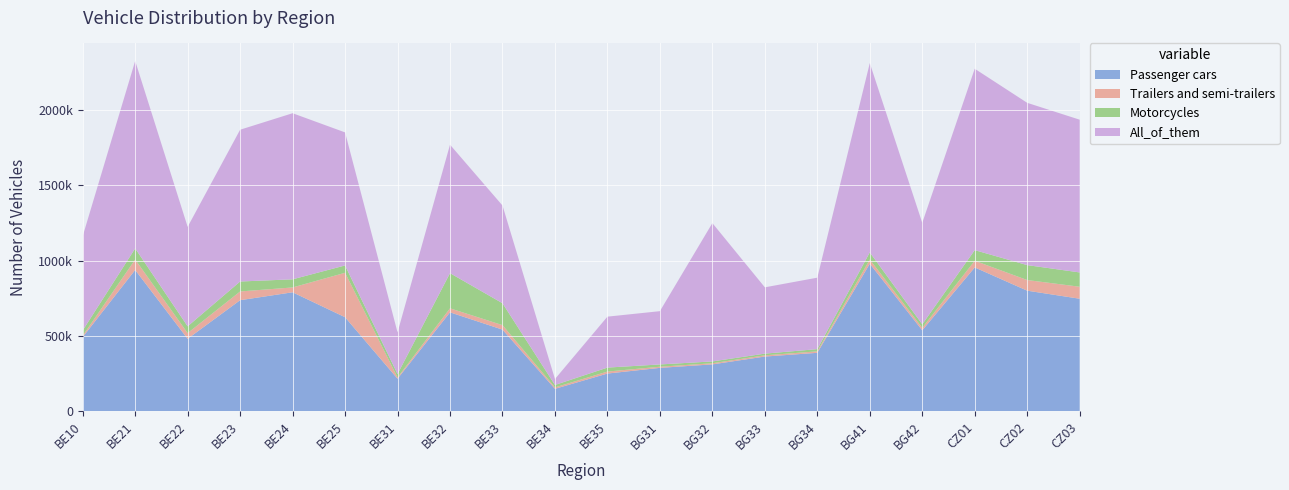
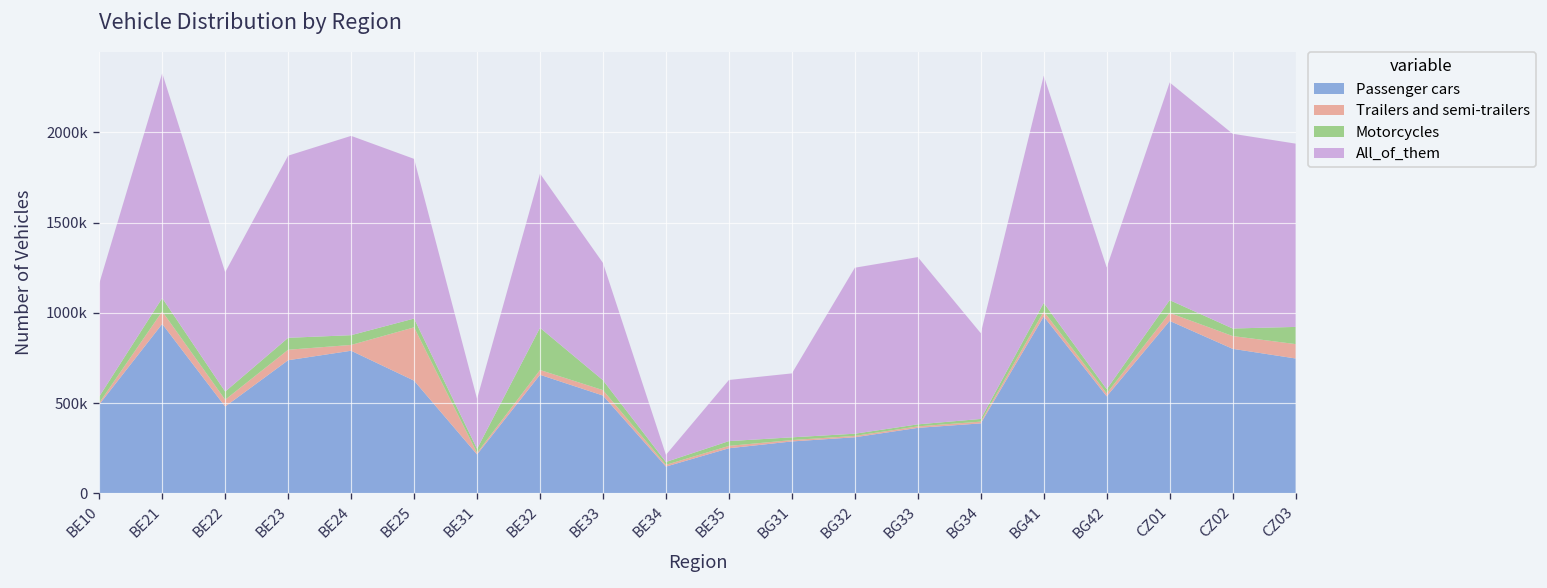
  {
    "Passenger cars": {
      "BE21": 940000,
      "BE22": 480000,
      "BE23": 740000,
      "BE24": 790000,
      "BE25": 620000,
      "BE32": 660000,
      "BE33": 540000,
      "BG41": 980000,
      "CZ01": 960000,
      "CZ02": 800000,
      "CZ03": 750000
    },
    "Trailers and semi-trailers": {
      "BE21": 70000,
      "BE22": 40000,
      "BE23": 60000,
      "BE24": 30000,
      "BE25": 300000,
      "BE32": 30000,
      "BE33": 30000,
      "BG41": 30000,
      "CZ01": 40000,
      "CZ02": 70000,
      "CZ03": 80000
    },
    "Motorcycles": {
      "BE10": 30000,
      "BE21": 70000,
      "BE22": 40000,
      "BE23": 70000,
      "BE24": 50000,
      "BE25": 50000,
      "BE31": 20000,
      "BE32": 230000,
-     "BE33": 150000,
+     "BE33": 50000,
      "BE35": 30000,
      "BG41": 50000,
      "BG42": 20000,
      "CZ01": 70000,
-     "CZ02": 100000,
+     "CZ02": 40000,
      "CZ03": 100000
    },
    "All_of_them": {
      "BE10": 630000,
      "BE21": 1250000,
      "BE22": 660000,
      "BE23": 1010000,
      "BE24": 1100000,
      "BE25": 880000,
      "BE31": 280000,
      "BE32": 850000,
      "BE33": 650000,
      "BE34": 40000,
      "BE35": 340000,
      "BG31": 350000,
      "BG32": 920000,
-     "BG33": 440000,
+     "BG33": 930000,
      "BG34": 480000,
      "BG41": 1260000,
      "BG42": 670000,
      "CZ01": 1210000,
      "CZ02": 1080000,
      "CZ03": 1020000
    }
  }
